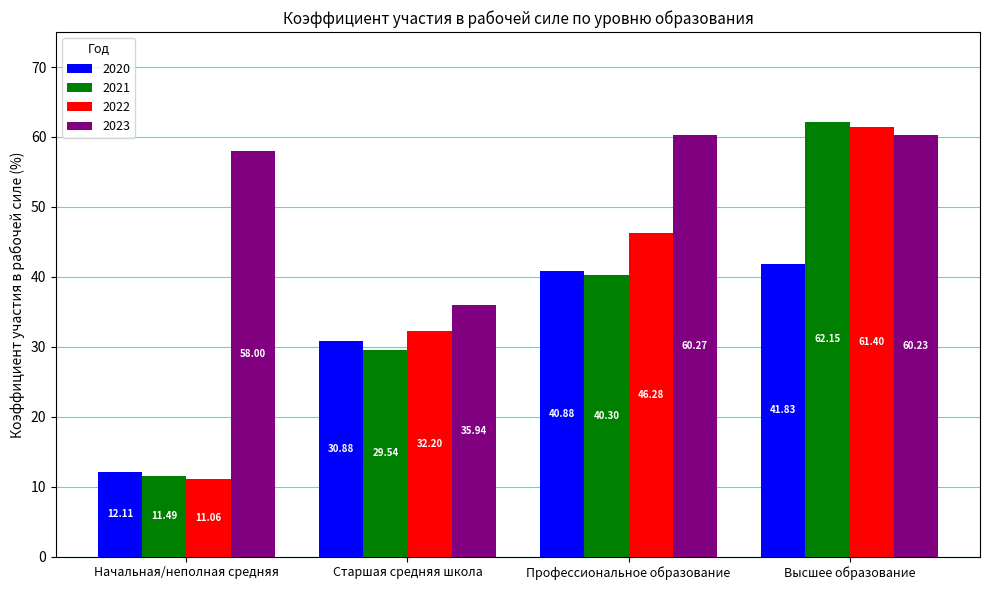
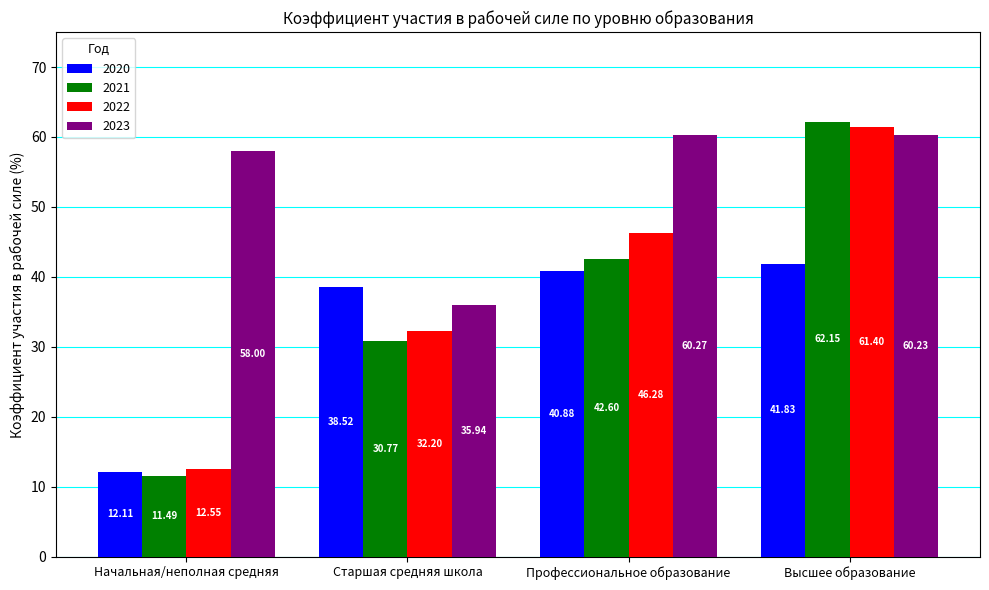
  {
    "2020": {
      "Начальная/неполная средняя": 12.11,
-     "Старшая средняя школа": 30.88,
+     "Старшая средняя школа": 38.52,
      "Профессиональное образование": 40.88,
      "Высшее образование": 41.83
    },
    "2021": {
      "Начальная/неполная средняя": 11.49,
-     "Старшая средняя школа": 29.54,
-     "Профессиональное образование": 40.30,
+     "Старшая средняя школа": 30.77,
+     "Профессиональное образование": 42.60,
      "Высшее образование": 62.15
    },
    "2022": {
-     "Начальная/неполная средняя": 11.06,
+     "Начальная/неполная средняя": 12.55,
      "Старшая средняя школа": 32.20,
      "Профессиональное образование": 46.28,
      "Высшее образование": 61.40
    },
    "2023": {
      "Начальная/неполная средняя": 58.00,
      "Старшая средняя школа": 35.94,
      "Профессиональное образование": 60.27,
      "Высшее образование": 60.23
    }
  }
